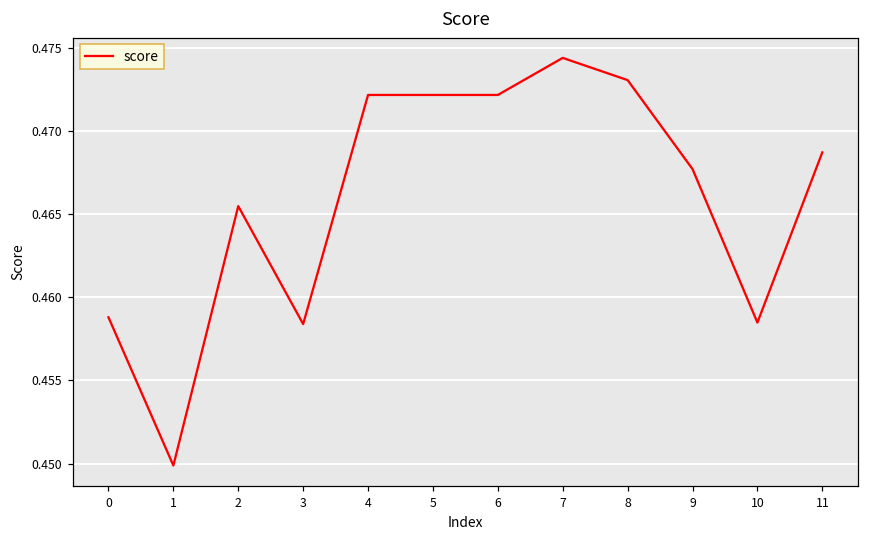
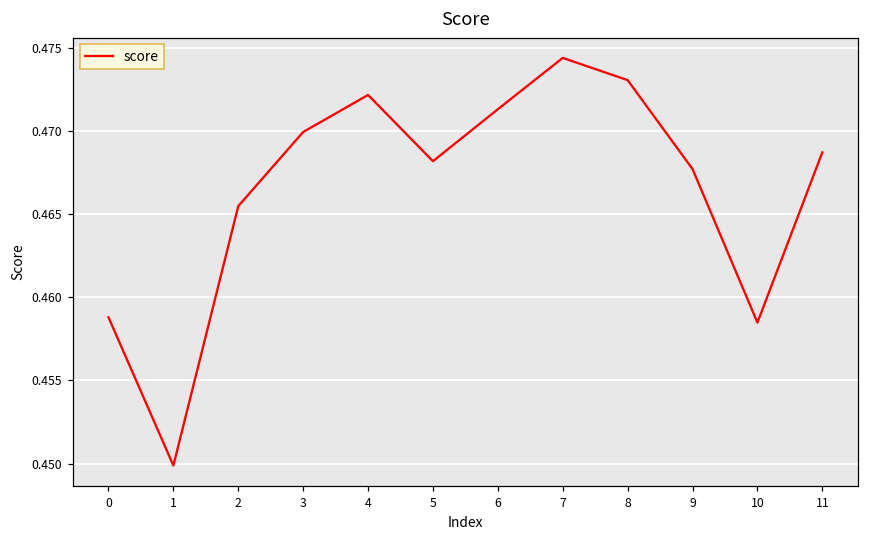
  {
    "0": 0.4588,
    "1": 0.4499,
    "2": 0.4655,
-   "3": 0.4584,
+   "3": 0.4699,
    "4": 0.4722,
-   "5": 0.4722,
-   "6": 0.4722,
+   "5": 0.4682,
+   "6": 0.4713,
    "7": 0.4744,
    "8": 0.4731,
    "9": 0.4677,
    "10": 0.4585,
    "11": 0.4687
  }
